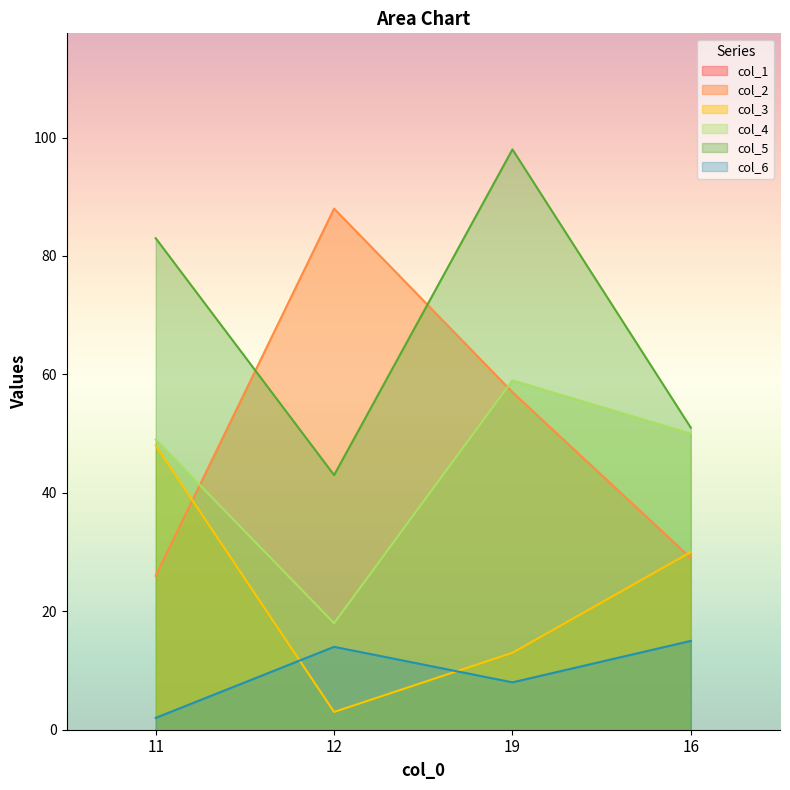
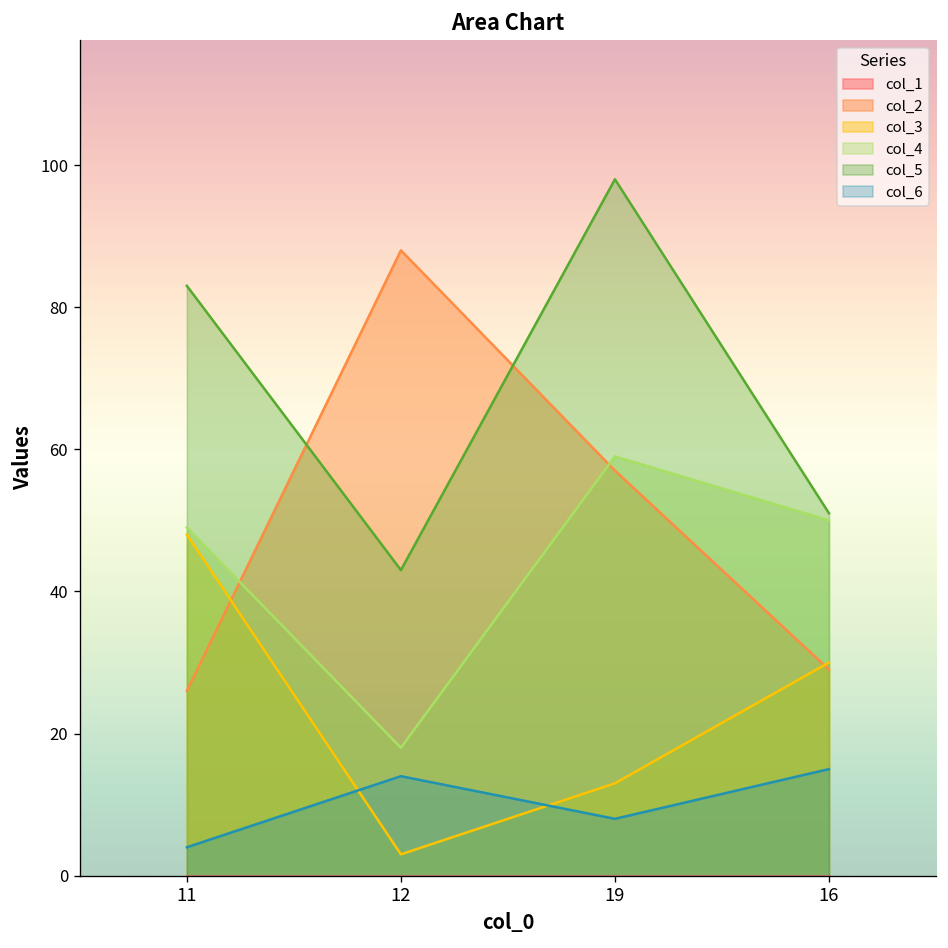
  {
    "col_6": {
-     "11": 2,
+     "11": 4,
      "12": 14,
      "19": 8,
      "16": 15
    }
  }
